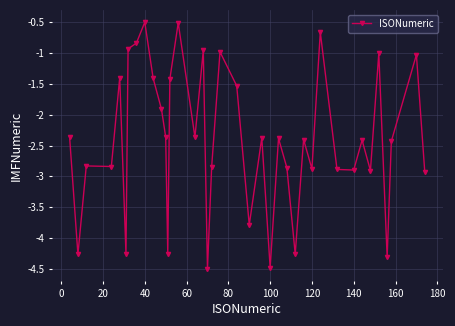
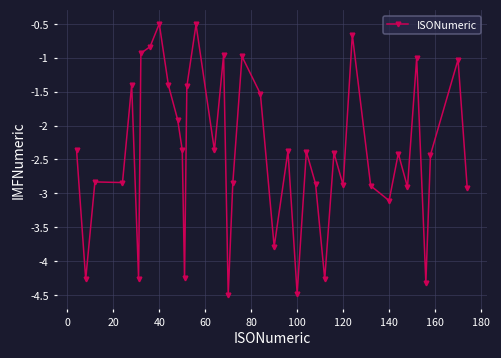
  {
    "40": -0.5,
    "100": -4.5,
    "120": -2.9,
-   "140": -2.9
+   "140": -3.1
  }
